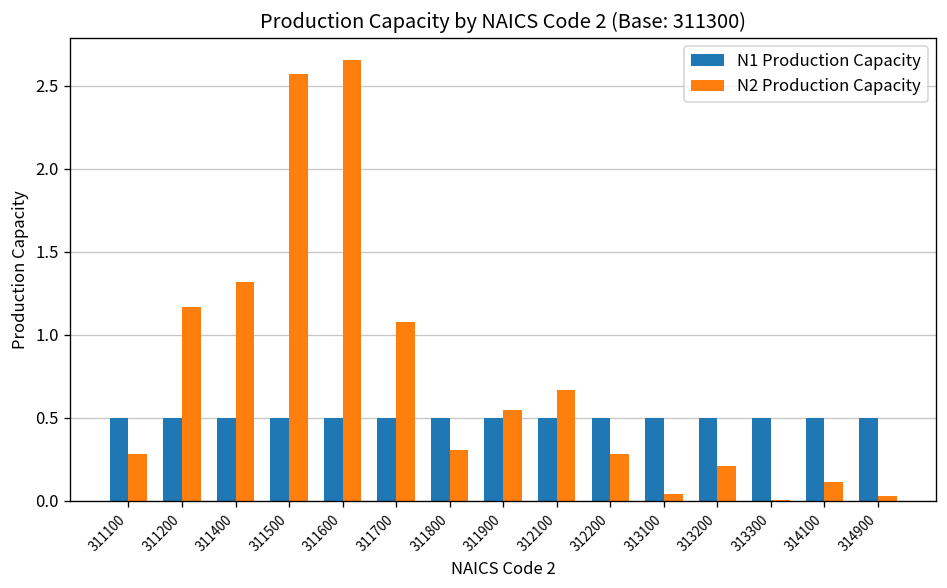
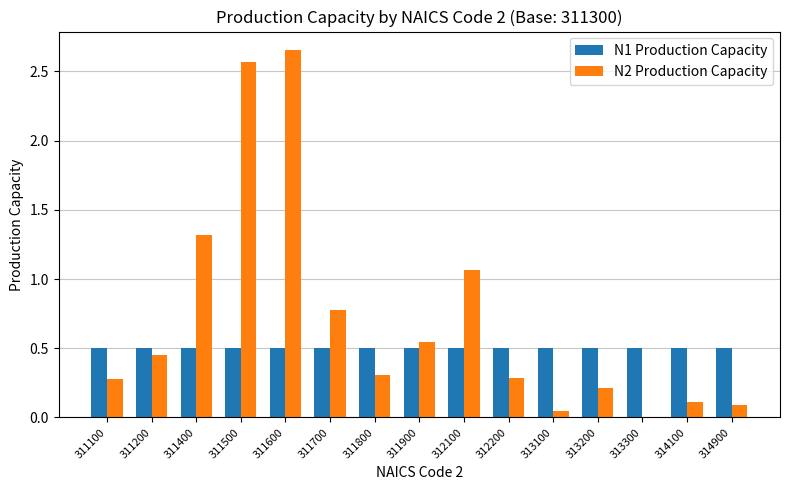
  {
    "N1 Production Capacity": {
      "311100": 0.50,
      "311200": 0.50,
      "311400": 0.50,
      "311500": 0.50,
      "311600": 0.50,
      "311700": 0.50,
      "311800": 0.50,
      "311900": 0.50,
      "312100": 0.50,
      "312200": 0.50,
      "313100": 0.50,
      "313200": 0.50,
      "313300": 0.50,
      "314100": 0.50,
      "314900": 0.50
    },
    "N2 Production Capacity": {
      "311100": 0.28,
-     "311200": 1.17,
+     "311200": 0.45,
      "311400": 1.32,
      "311500": 2.57,
      "311600": 2.66,
-     "311700": 1.08,
+     "311700": 0.78,
      "311800": 0.31,
      "311900": 0.55,
-     "312100": 0.67,
+     "312100": 1.07,
      "312200": 0.29,
      "313100": 0.04,
      "313200": 0.21,
      "314100": 0.11,
-     "314900": 0.03
+     "314900": 0.09
    }
  }
